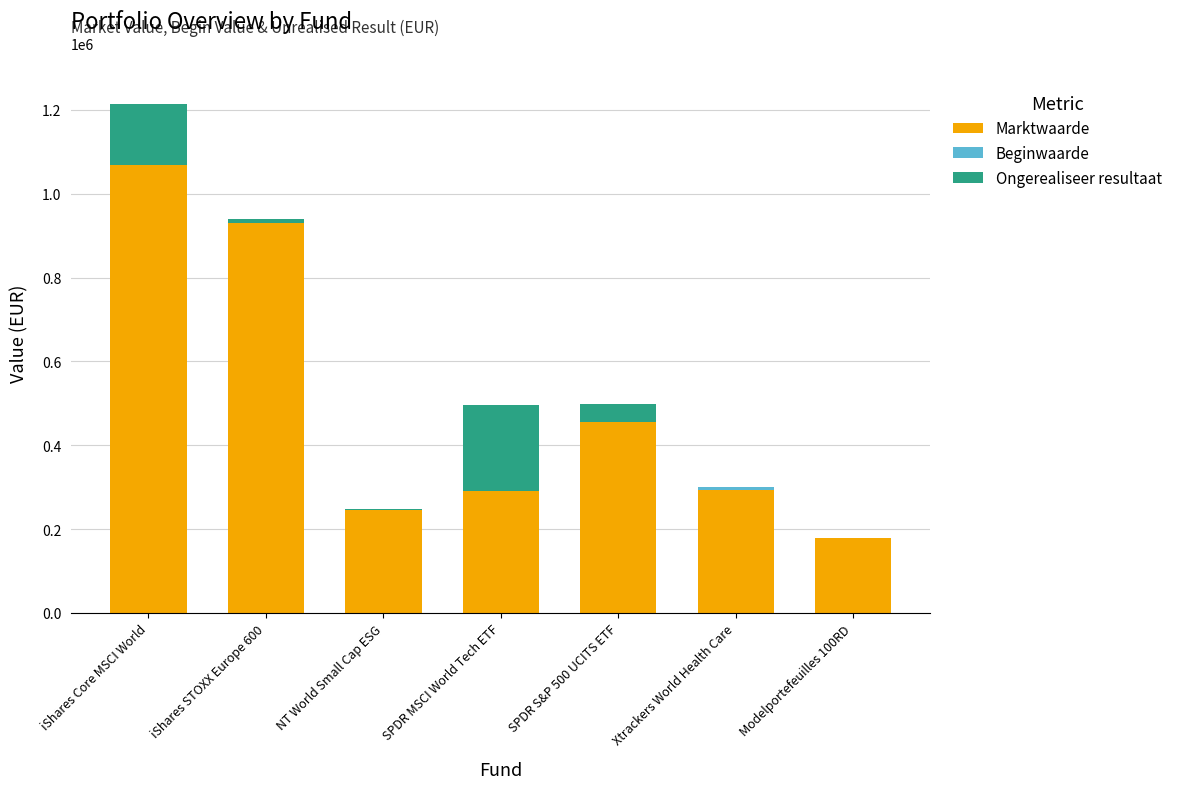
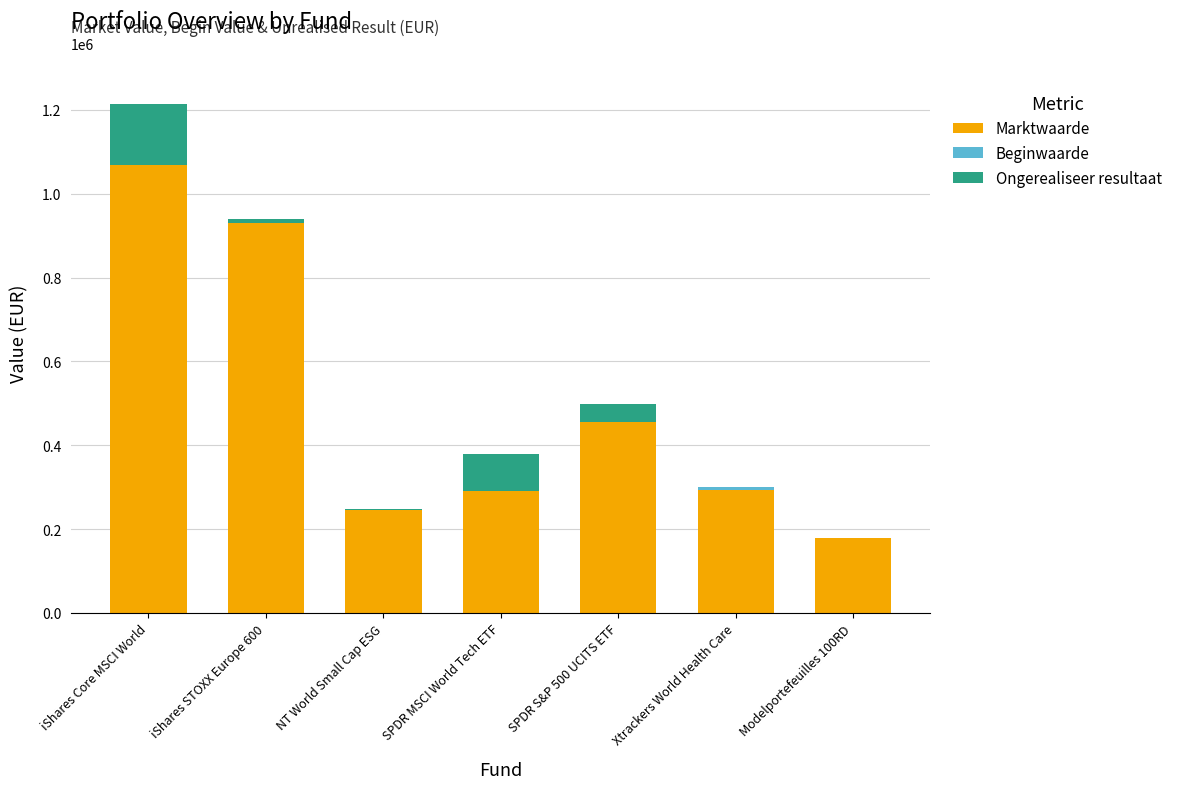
  {
    "Marktwaarde": {
      "iShares Core MSCI World": 1070000,
      "iShares STOXX Europe 600": 930000,
      "NT World Small Cap ESG": 240000,
      "SPDR MSCI World Tech ETF": 290000,
      "SPDR S&P 500 UCITS ETF": 460000,
      "Xtrackers World Health Care": 290000,
      "Modelportefeuilles 100RD": 180000
    },
    "Ongerealiseer resultaat": {
      "iShares Core MSCI World": 140000,
      "iShares STOXX Europe 600": 10000,
-     "SPDR MSCI World Tech ETF": 200000,
+     "SPDR MSCI World Tech ETF": 90000,
      "SPDR S&P 500 UCITS ETF": 40000,
      "Xtrackers World Health Care": 0,
      "Modelportefeuilles 100RD": 0
    }
  }
